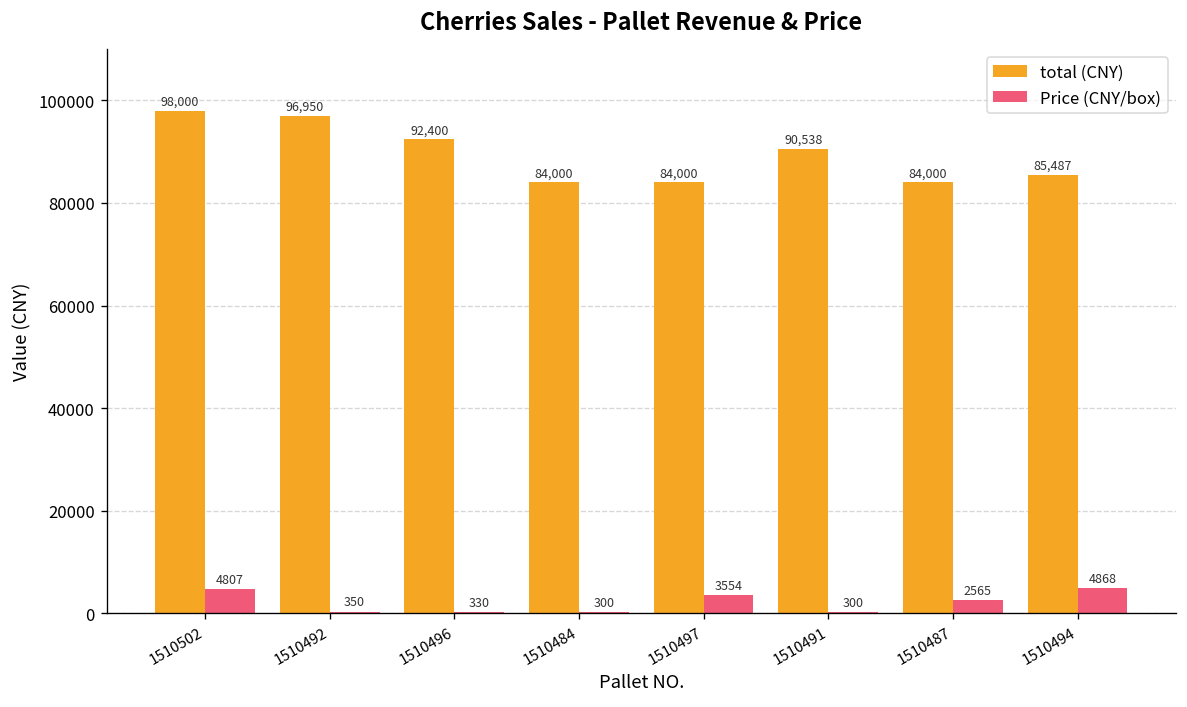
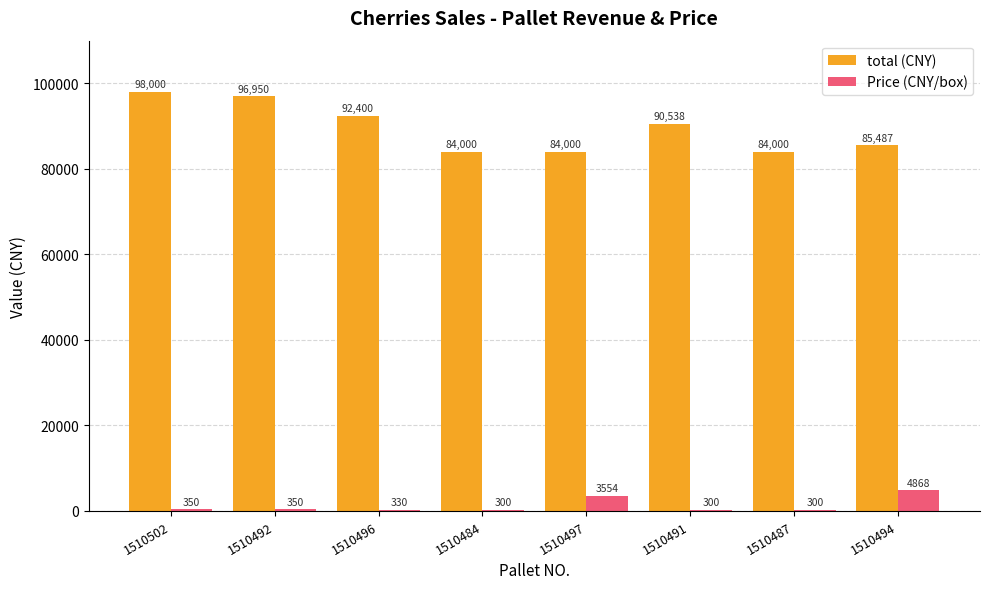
  {
    "total (CNY)": {
      "1510502": "98,000",
      "1510492": "96,950",
      "1510496": "92,400",
      "1510484": "84,000",
      "1510497": "84,000",
      "1510491": "90,538",
      "1510487": "84,000",
      "1510494": "85,487"
    },
    "Price (CNY/box)": {
-     "1510502": "4807",
+     "1510502": "350",
      "1510492": "350",
      "1510496": "330",
      "1510484": "300",
      "1510497": "3554",
      "1510491": "300",
-     "1510487": "2565",
+     "1510487": "300",
      "1510494": "4868"
    }
  }
